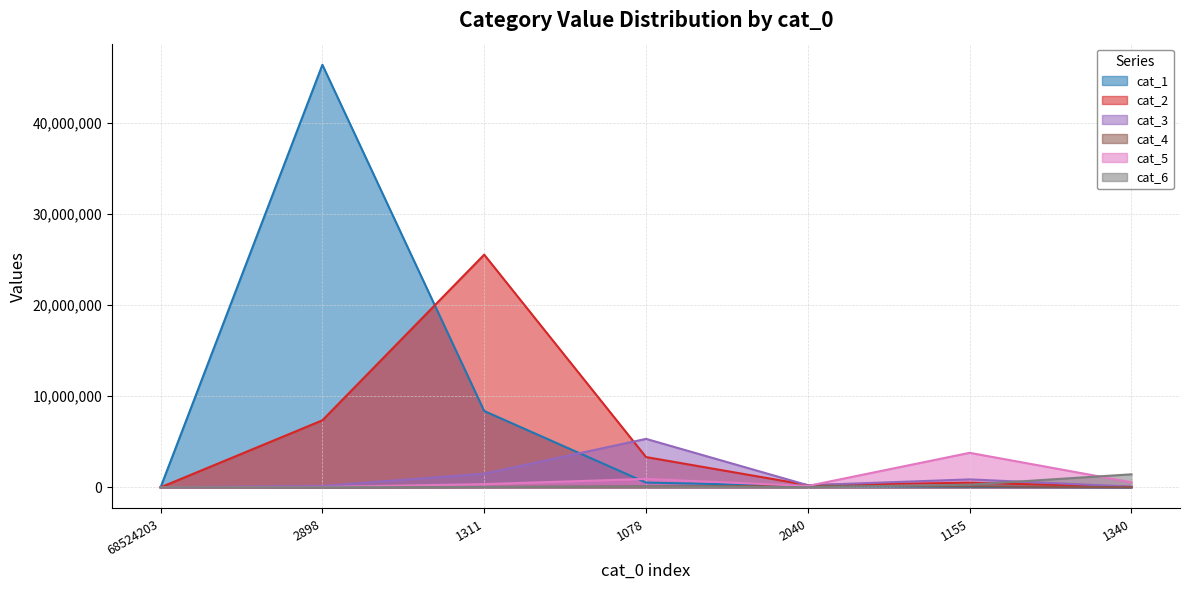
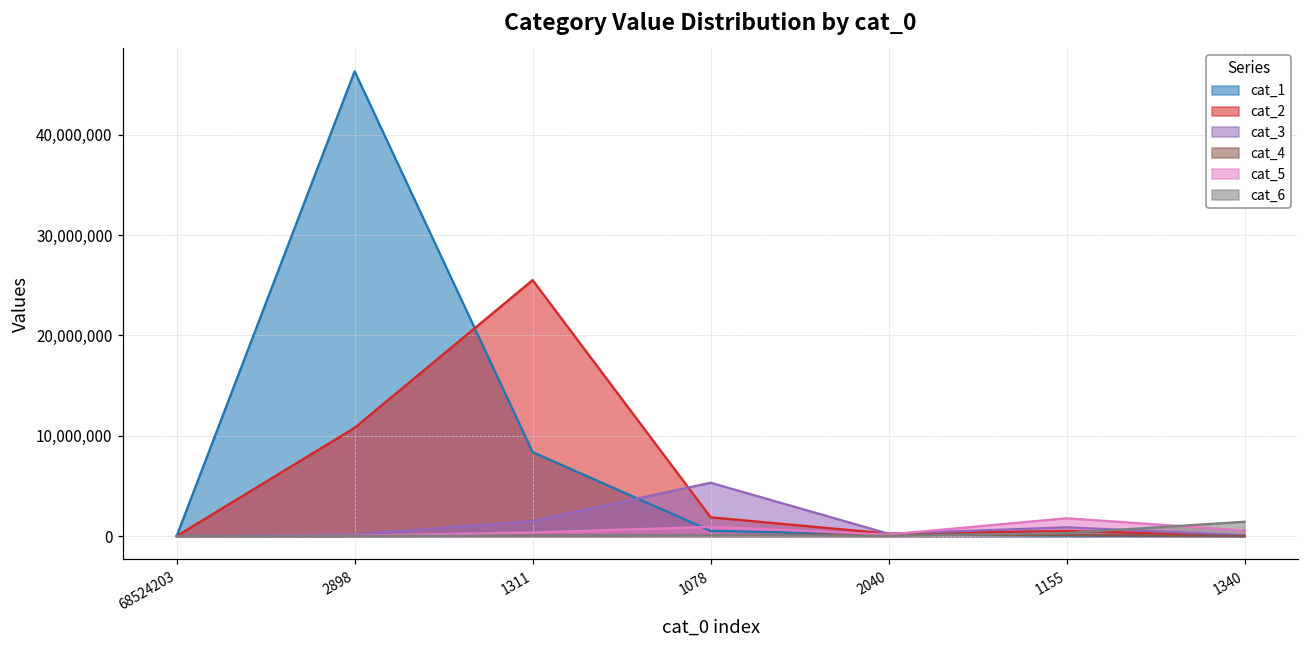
  {
    "cat_1": {
      "2898": "46,000,000",
      "1311": "8,000,000",
      "1078": "1,000,000"
    },
    "cat_2": {
-     "2898": "7,000,000",
+     "2898": "11,000,000",
      "1311": "26,000,000",
-     "1078": "3,000,000"
+     "1078": "2,000,000"
    },
    "cat_5": {
      "1311": "0",
      "1078": "1,000,000",
-     "1155": "4,000,000",
+     "1155": "2,000,000",
      "1340": "1,000,000"
    }
  }
